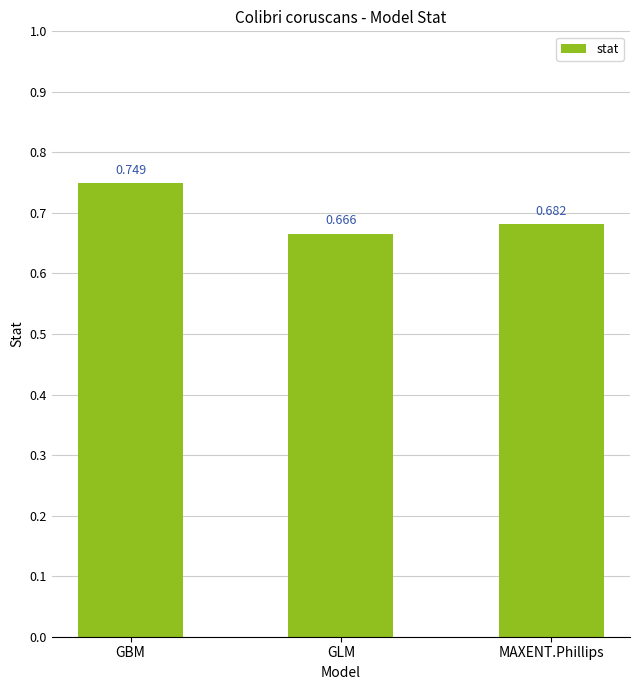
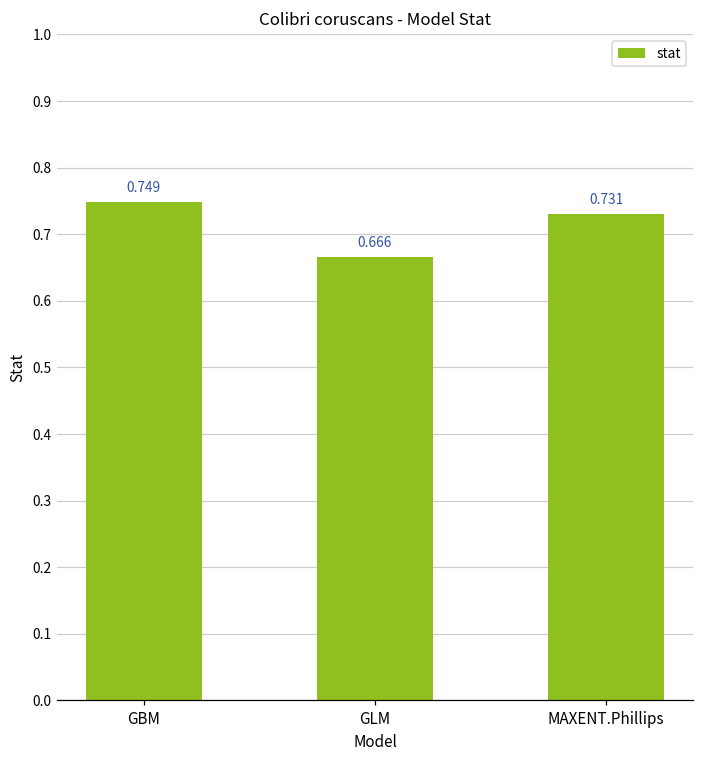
  {
    "GBM": 0.749,
    "GLM": 0.666,
-   "MAXENT.Phillips": 0.682
+   "MAXENT.Phillips": 0.731
  }
